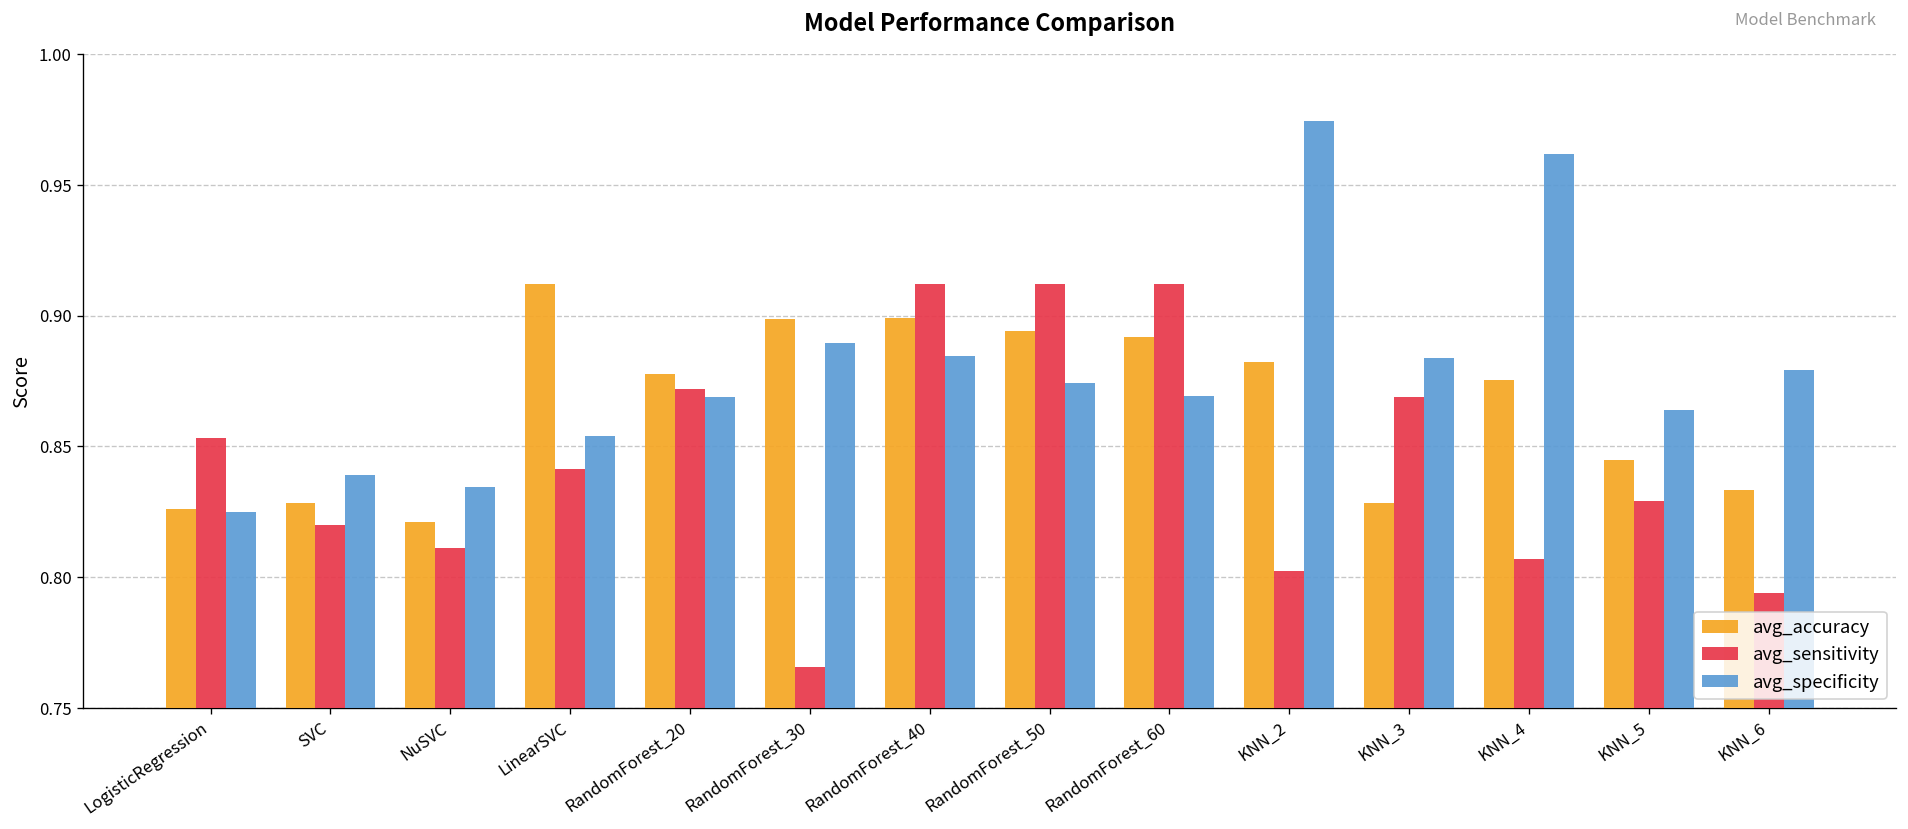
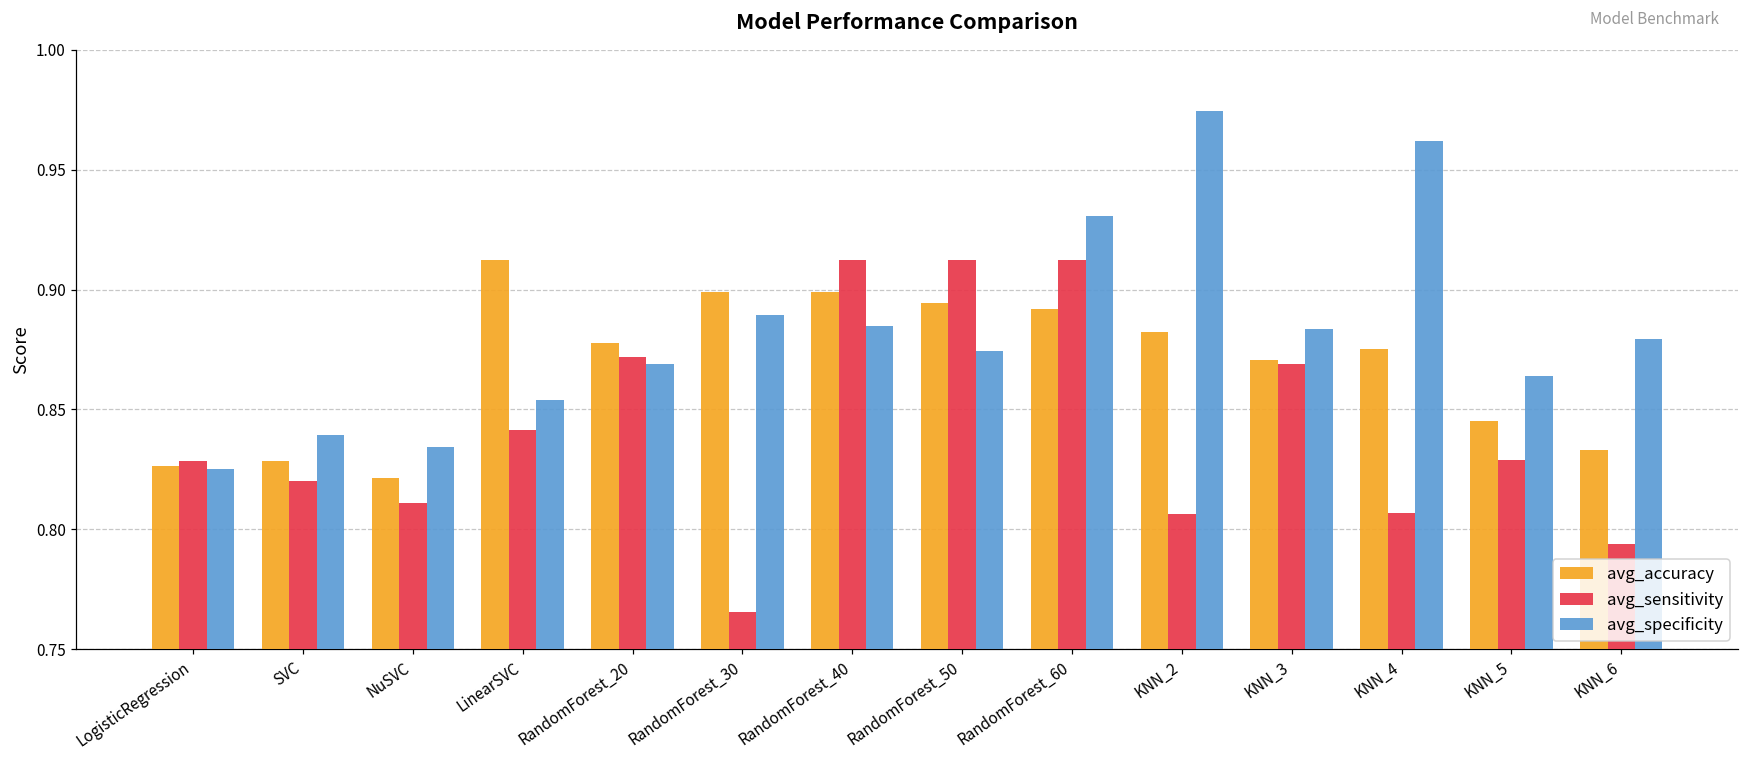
  {
    "avg_accuracy": {
      "LogisticRegression": 0.826,
      "SVC": 0.828,
      "NuSVC": 0.821,
      "LinearSVC": 0.912,
      "RandomForest_20": 0.878,
      "RandomForest_30": 0.899,
      "RandomForest_40": 0.899,
      "RandomForest_50": 0.894,
      "RandomForest_60": 0.892,
      "KNN_2": 0.882,
-     "KNN_3": 0.828,
+     "KNN_3": 0.871,
      "KNN_4": 0.875,
      "KNN_5": 0.845,
      "KNN_6": 0.833
    },
    "avg_sensitivity": {
-     "LogisticRegression": 0.853,
+     "LogisticRegression": 0.828,
      "SVC": 0.820,
      "NuSVC": 0.811,
      "LinearSVC": 0.841,
      "RandomForest_20": 0.872,
      "RandomForest_30": 0.765,
      "RandomForest_40": 0.912,
      "RandomForest_50": 0.912,
      "RandomForest_60": 0.912,
-     "KNN_2": 0.803,
+     "KNN_2": 0.807,
      "KNN_3": 0.869,
      "KNN_4": 0.807,
      "KNN_5": 0.829,
      "KNN_6": 0.794
    },
    "avg_specificity": {
      "LogisticRegression": 0.825,
      "SVC": 0.839,
      "NuSVC": 0.834,
      "LinearSVC": 0.854,
      "RandomForest_20": 0.869,
      "RandomForest_30": 0.889,
      "RandomForest_40": 0.885,
      "RandomForest_50": 0.874,
-     "RandomForest_60": 0.869,
+     "RandomForest_60": 0.931,
      "KNN_2": 0.974,
      "KNN_3": 0.884,
      "KNN_4": 0.962,
      "KNN_5": 0.864,
      "KNN_6": 0.879
    }
  }
